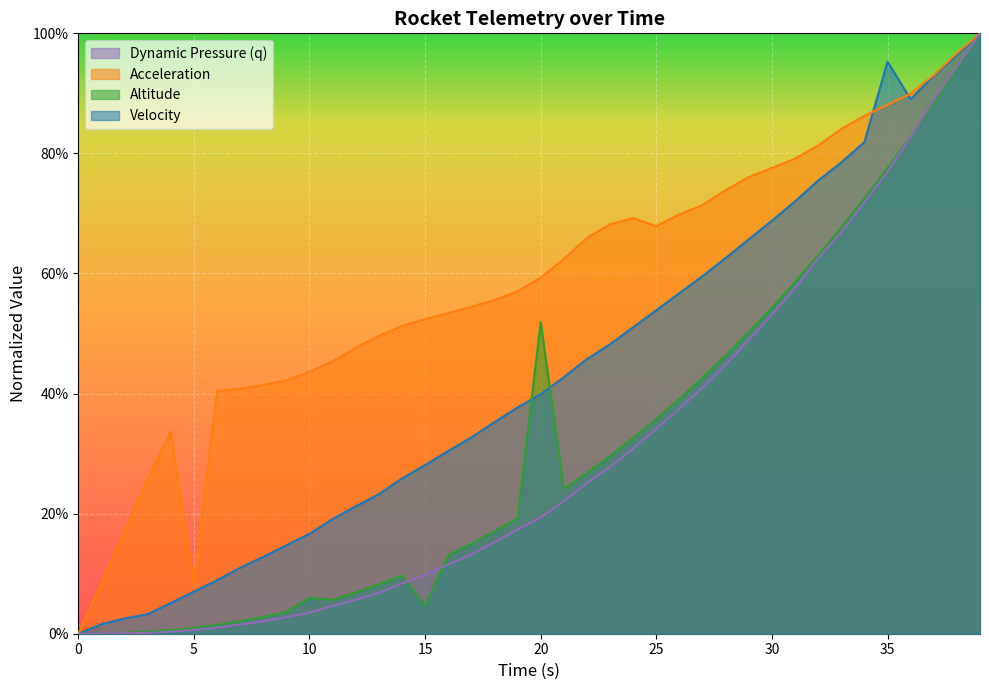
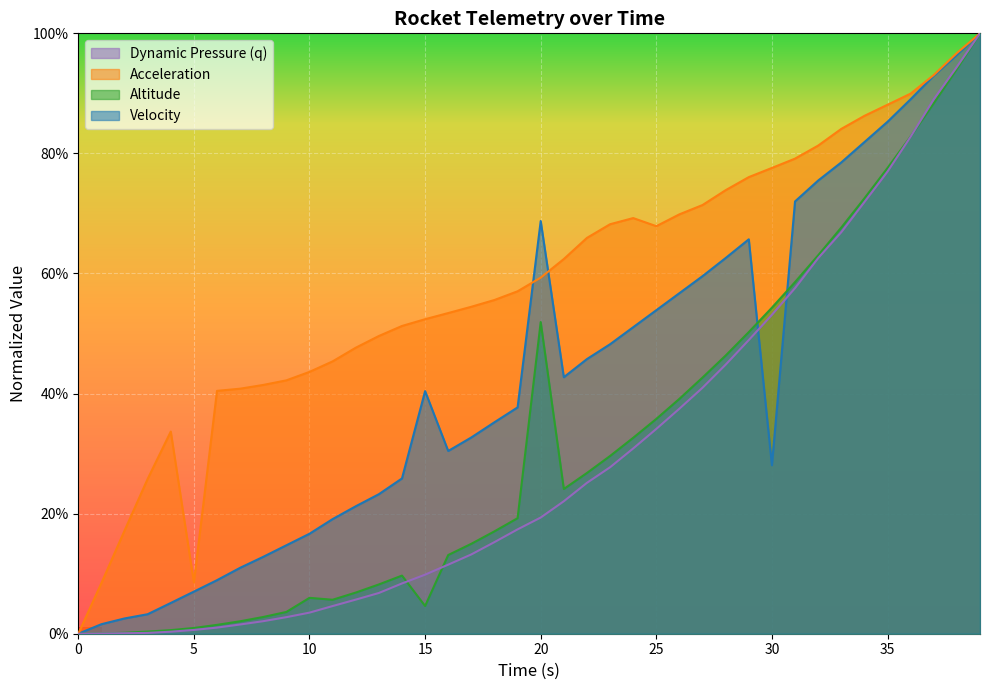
  {
    "Dynamic Pressure (q)": {
      "10": "4%",
      "15": "10%",
      "20": "19%",
      "25": "34%",
      "30": "53%",
      "35": "77%"
    },
    "Acceleration": {
      "5": "9%",
      "10": "44%",
      "15": "52%",
      "20": "59%",
      "25": "68%",
      "30": "78%",
      "35": "88%"
    },
    "Altitude": {
      "10": "6%",
      "15": "5%",
      "20": "52%",
      "25": "36%",
      "30": "54%",
      "35": "78%"
    },
    "Velocity": {
      "5": "7%",
      "10": "17%",
-     "15": "28%",
-     "20": "40%",
+     "15": "40%",
+     "20": "69%",
      "25": "54%",
-     "30": "69%",
-     "35": "95%"
+     "30": "28%",
+     "35": "85%"
    }
  }
